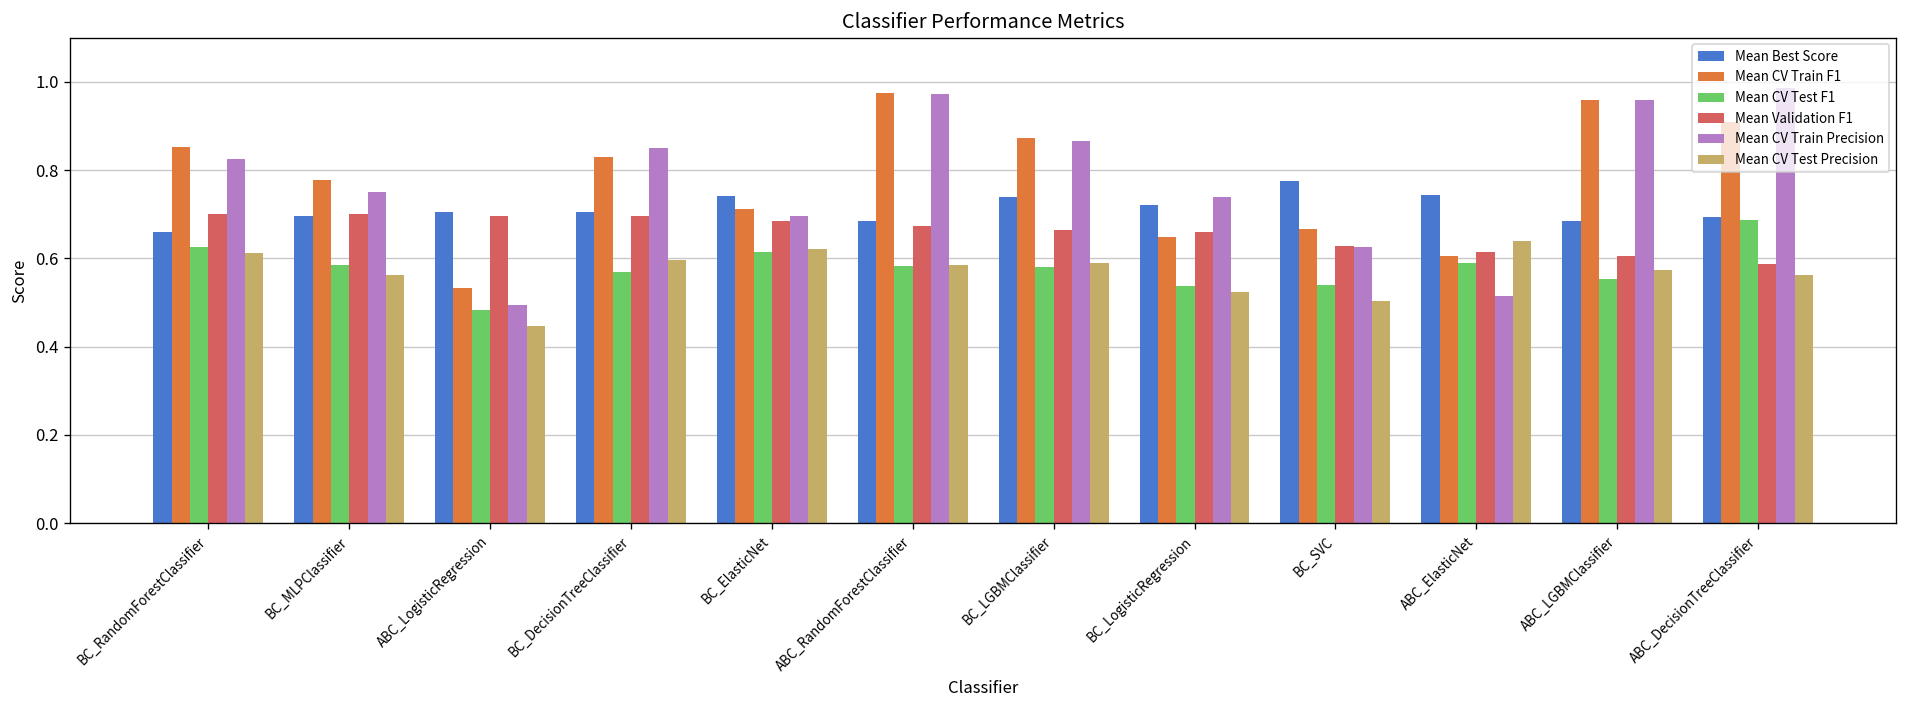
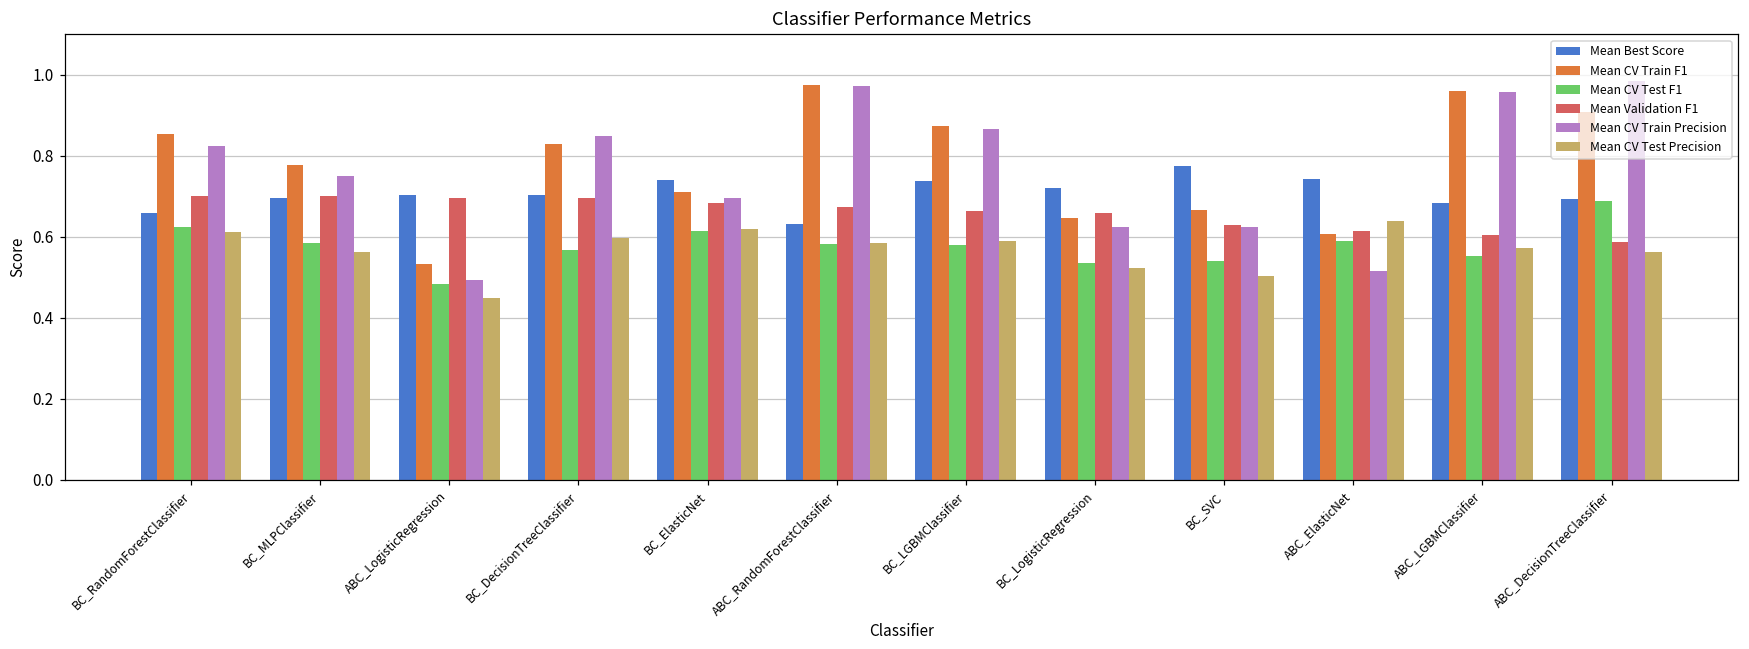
  {
    "Mean Best Score": {
      "BC_RandomForestClassifier": 0.66,
      "BC_MLPClassifier": 0.70,
      "ABC_LogisticRegression": 0.70,
      "BC_DecisionTreeClassifier": 0.70,
      "BC_ElasticNet": 0.74,
-     "ABC_RandomForestClassifier": 0.69,
+     "ABC_RandomForestClassifier": 0.63,
      "BC_LGBMClassifier": 0.74,
      "BC_LogisticRegression": 0.72,
      "BC_SVC": 0.78,
      "ABC_ElasticNet": 0.74,
      "ABC_LGBMClassifier": 0.68,
      "ABC_DecisionTreeClassifier": 0.69
    },
    "Mean CV Test F1": {
      "BC_RandomForestClassifier": 0.63,
      "BC_MLPClassifier": 0.58,
      "ABC_LogisticRegression": 0.48,
      "BC_DecisionTreeClassifier": 0.57,
      "BC_ElasticNet": 0.61,
      "ABC_RandomForestClassifier": 0.58,
      "BC_LGBMClassifier": 0.58,
      "BC_LogisticRegression": 0.54,
      "BC_SVC": 0.54,
      "ABC_ElasticNet": 0.59,
      "ABC_LGBMClassifier": 0.55,
      "ABC_DecisionTreeClassifier": 0.69
    },
    "Mean CV Train Precision": {
      "BC_RandomForestClassifier": 0.82,
      "BC_MLPClassifier": 0.75,
      "ABC_LogisticRegression": 0.49,
      "BC_DecisionTreeClassifier": 0.85,
      "BC_ElasticNet": 0.70,
      "ABC_RandomForestClassifier": 0.97,
      "BC_LGBMClassifier": 0.87,
-     "BC_LogisticRegression": 0.74,
+     "BC_LogisticRegression": 0.62,
      "BC_SVC": 0.62,
      "ABC_ElasticNet": 0.51,
      "ABC_LGBMClassifier": 0.96
    },
    "Mean CV Test Precision": {
      "BC_RandomForestClassifier": 0.61,
      "BC_MLPClassifier": 0.56,
      "ABC_LogisticRegression": 0.45,
      "BC_DecisionTreeClassifier": 0.60,
      "BC_ElasticNet": 0.62,
      "ABC_RandomForestClassifier": 0.58,
      "BC_LGBMClassifier": 0.59,
      "BC_LogisticRegression": 0.52,
      "BC_SVC": 0.50,
      "ABC_ElasticNet": 0.64,
      "ABC_LGBMClassifier": 0.57,
      "ABC_DecisionTreeClassifier": 0.56
    }
  }
